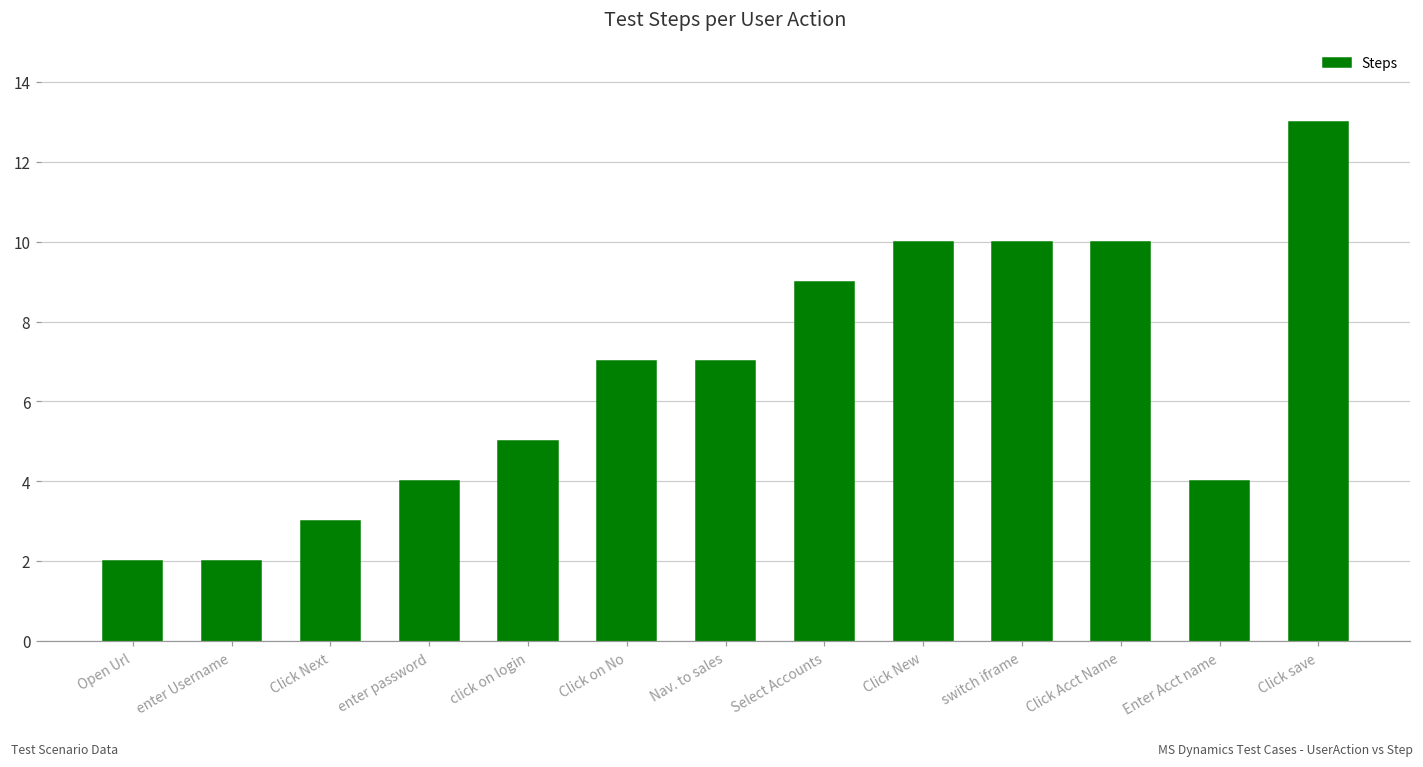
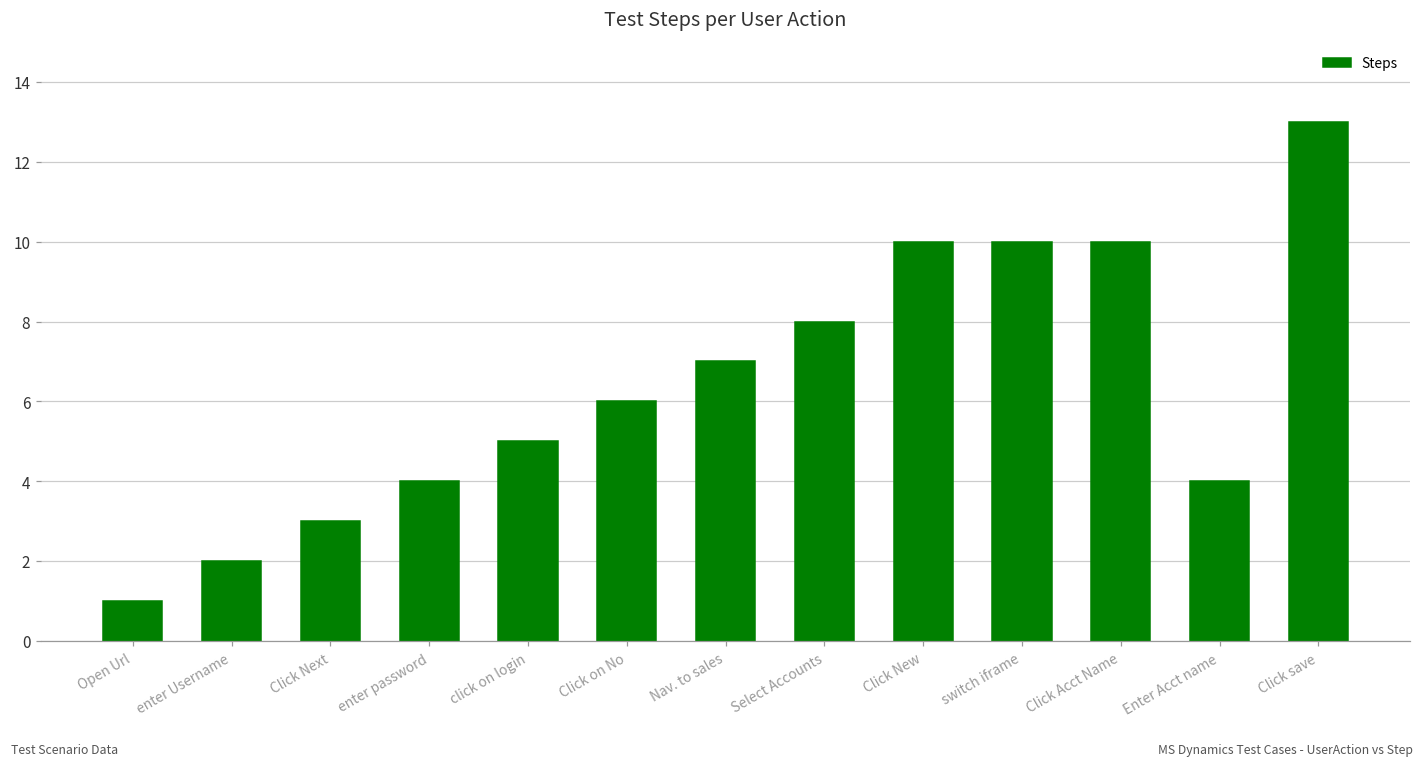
  {
-   "Open Url": 2,
+   "Open Url": 1,
    "enter Username": 2,
    "Click Next": 3,
    "enter password": 4,
    "click on login": 5,
-   "Click on No": 7,
+   "Click on No": 6,
    "Nav. to sales": 7,
-   "Select Accounts": 9,
+   "Select Accounts": 8,
    "Click New": 10,
    "switch iframe": 10,
    "Click Acct Name": 10,
    "Enter Acct name": 4,
    "Click save": 13
  }
